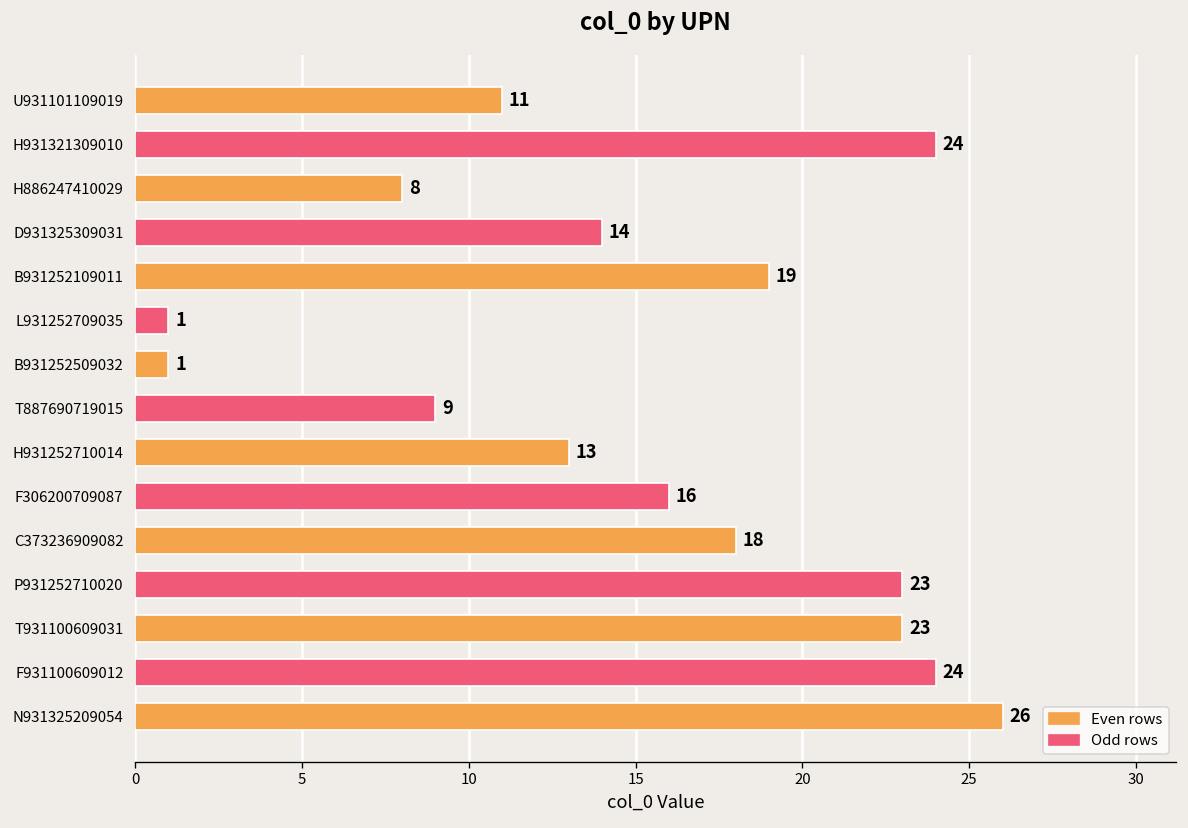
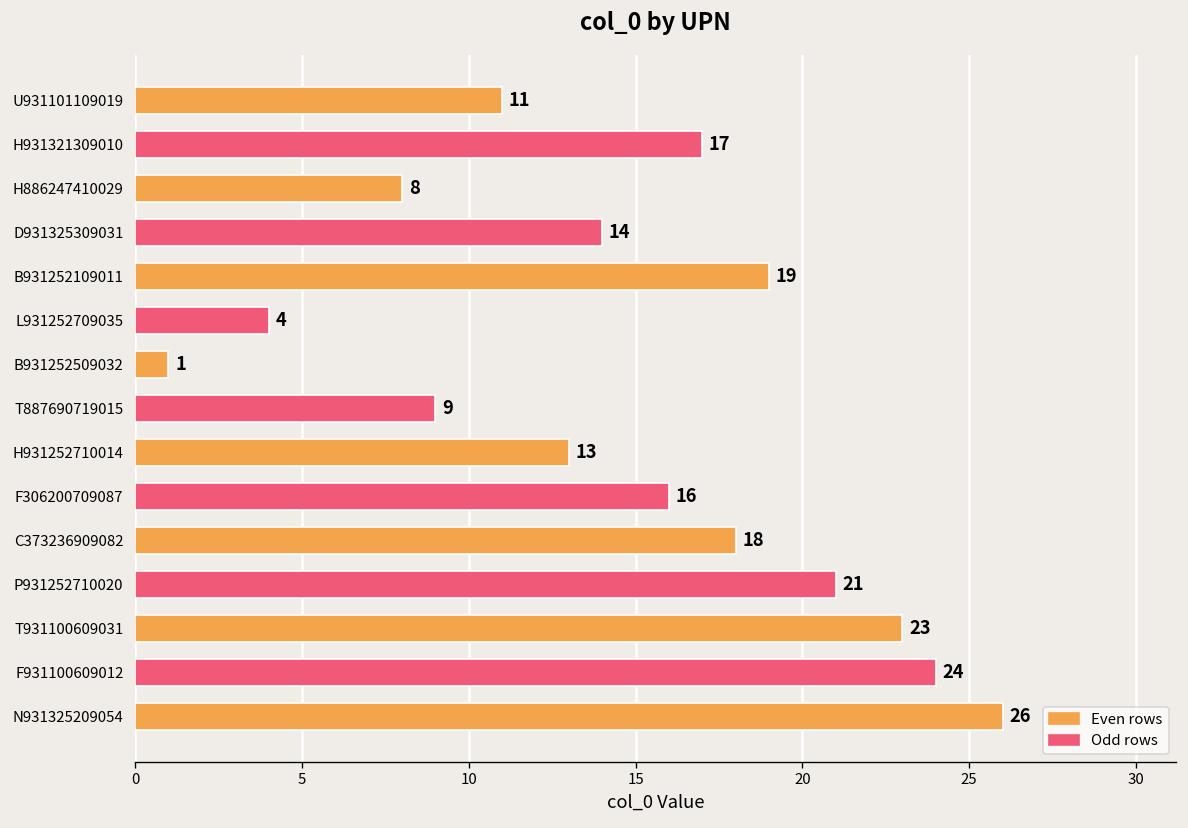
  {
    "U931101109019": 11,
-   "H931321309010": 24,
+   "H931321309010": 17,
    "H886247410029": 8,
    "D931325309031": 14,
    "B931252109011": 19,
-   "L931252709035": 1,
+   "L931252709035": 4,
    "B931252509032": 1,
    "T887690719015": 9,
    "H931252710014": 13,
    "F306200709087": 16,
    "C373236909082": 18,
-   "P931252710020": 23,
+   "P931252710020": 21,
    "T931100609031": 23,
    "F931100609012": 24,
    "N931325209054": 26
  }
